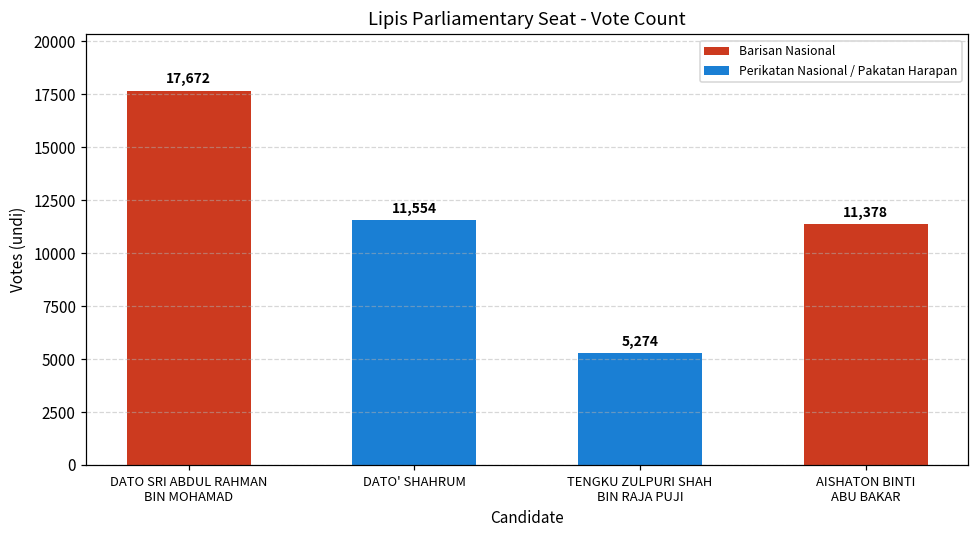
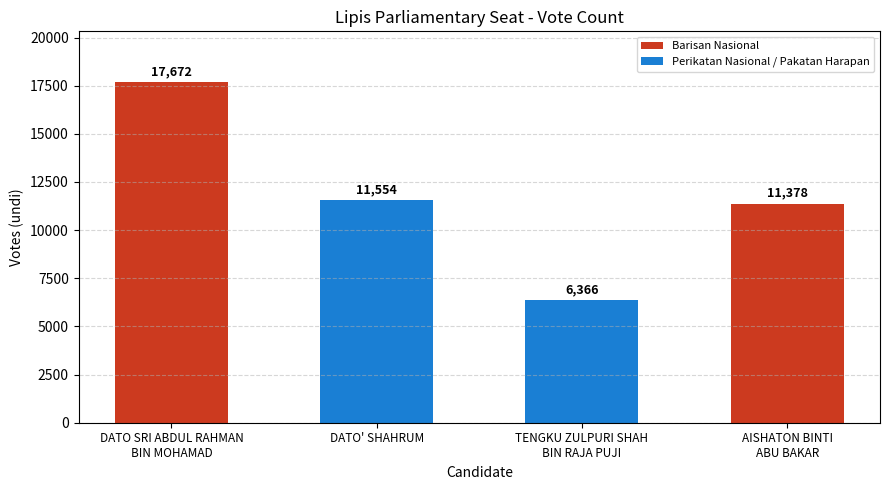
  {
    "DATO SRI ABDUL RAHMAN BIN MOHAMAD": "17,672",
    "DATO' SHAHRUM": "11,554",
-   "TENGKU ZULPURI SHAH BIN RAJA PUJI": "5,274",
+   "TENGKU ZULPURI SHAH BIN RAJA PUJI": "6,366",
    "AISHATON BINTI ABU BAKAR": "11,378"
  }
